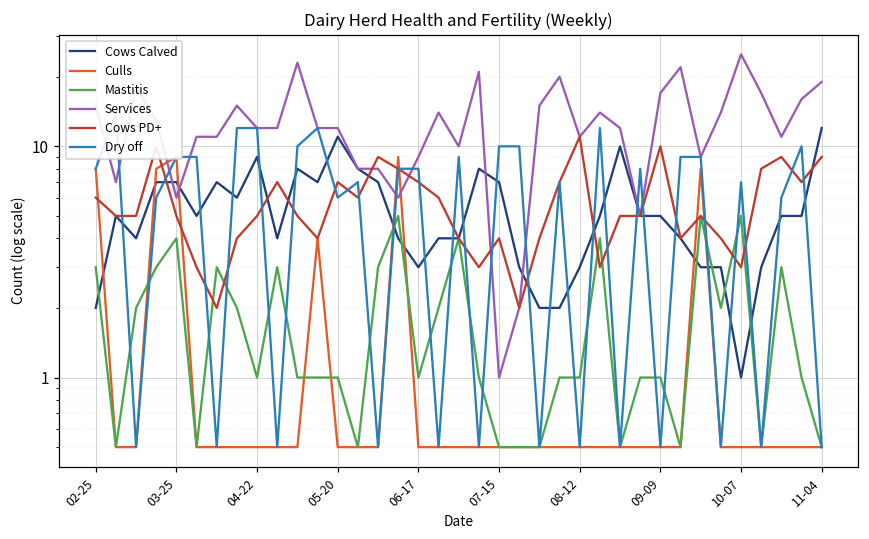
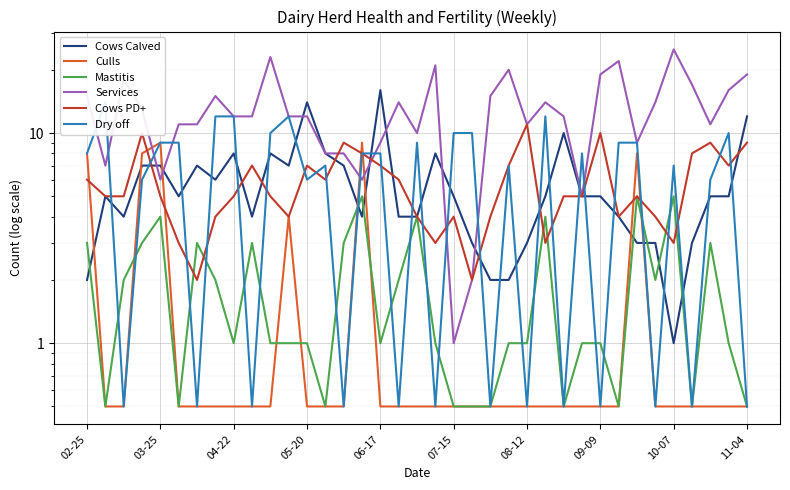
  {
    "Cows Calved": {
      "02-25": 2,
      "03-25": 7,
-     "04-22": 9,
-     "05-20": 11,
-     "06-17": 3,
-     "07-15": 7,
+     "04-22": 8,
+     "05-20": 14,
+     "06-17": 16,
+     "07-15": 5,
      "08-12": 3,
      "09-09": 5,
      "10-07": 1,
      "11-04": 12
    },
    "Mastitis": {
      "02-25": 3,
      "03-25": 4,
      "04-22": 1,
      "05-20": 1,
      "06-17": 1,
      "08-12": 1,
      "09-09": 1,
      "10-07": 5
    },
    "Services": {
      "03-25": 6,
      "05-20": 12,
      "06-17": 9,
      "07-15": 1,
-     "09-09": 17,
+     "09-09": 19,
      "10-07": 25,
      "11-04": 19
    },
    "Dry off": {
      "05-20": 6,
      "06-17": 8,
      "07-15": 10,
      "10-07": 7
    }
  }
